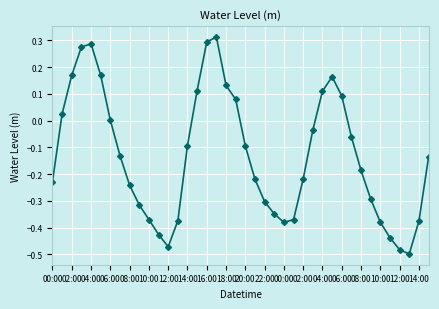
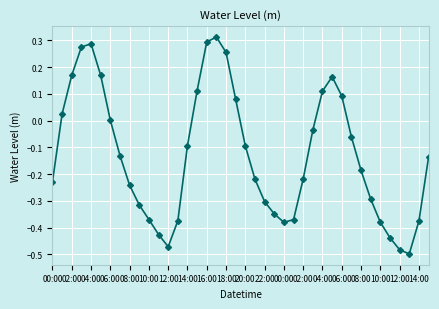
  {
    "16:00": 0.29,
-   "18:00": 0.13,
+   "18:00": 0.25,
    "20:00": -0.09,
    "22:00": -0.30
  }
